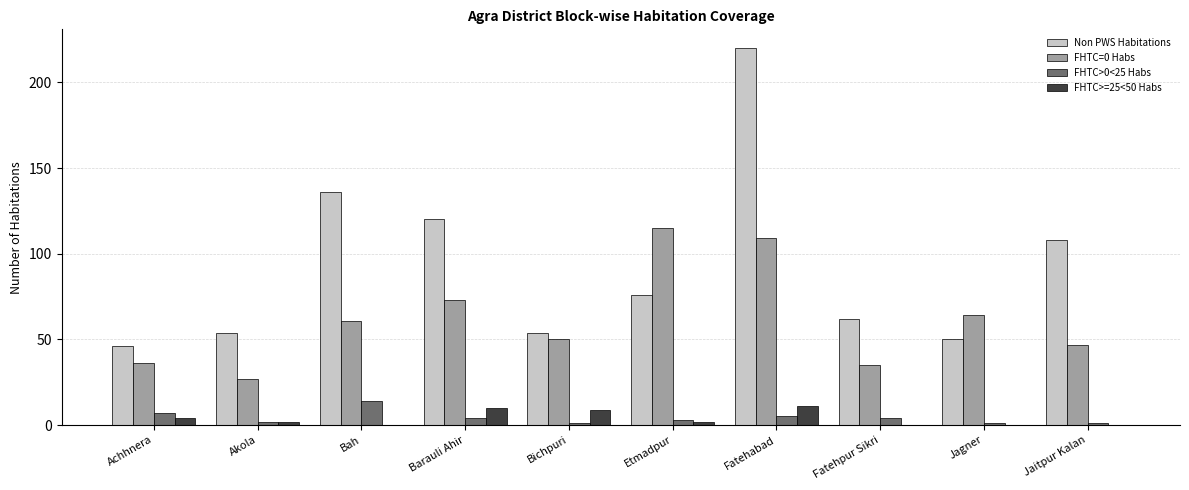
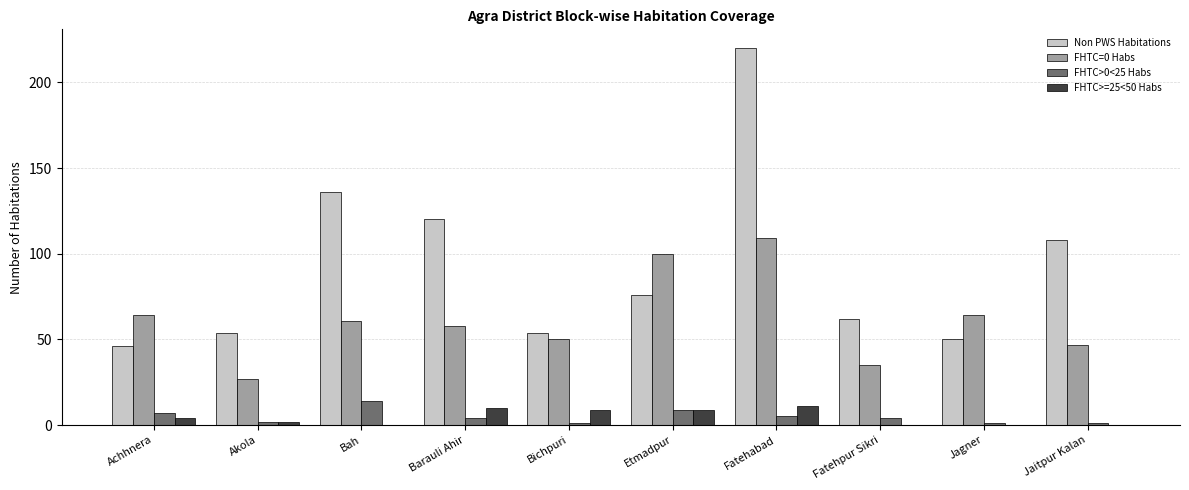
  {
    "Non PWS Habitations": {
      "Achhnera": 46,
      "Akola": 54,
      "Bah": 136,
      "Barauli Ahir": 120,
      "Bichpuri": 54,
      "Etmadpur": 76,
      "Fatehabad": 220,
      "Fatehpur Sikri": 62,
      "Jagner": 50,
      "Jaitpur Kalan": 108
    },
    "FHTC=0 Habs": {
-     "Achhnera": 36,
+     "Achhnera": 64,
      "Akola": 27,
      "Bah": 61,
-     "Barauli Ahir": 73,
+     "Barauli Ahir": 58,
      "Bichpuri": 50,
-     "Etmadpur": 115,
+     "Etmadpur": 100,
      "Fatehabad": 109,
      "Fatehpur Sikri": 35,
      "Jagner": 64,
      "Jaitpur Kalan": 47
    },
    "FHTC>0<25 Habs": {
      "Achhnera": 7,
      "Akola": 2,
      "Bah": 14,
      "Barauli Ahir": 4,
-     "Etmadpur": 3,
+     "Etmadpur": 9,
      "Fatehabad": 5,
      "Fatehpur Sikri": 4
    },
    "FHTC>=25<50 Habs": {
      "Achhnera": 4,
      "Akola": 2,
      "Bah": 0,
      "Barauli Ahir": 10,
      "Bichpuri": 9,
-     "Etmadpur": 2,
+     "Etmadpur": 9,
      "Fatehabad": 11,
      "Fatehpur Sikri": 0,
      "Jagner": 0,
      "Jaitpur Kalan": 0
    }
  }
